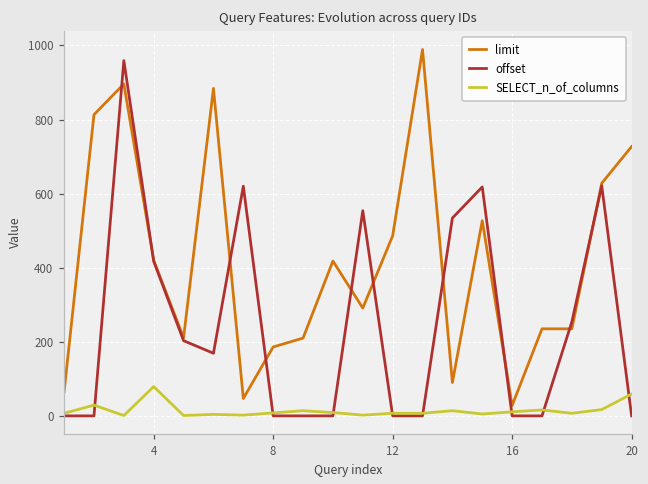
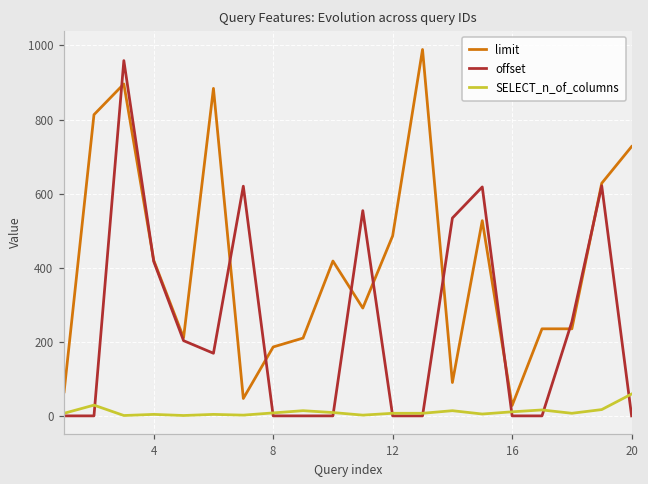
  {
    "limit": {
      "8": 190,
      "12": 490,
      "16": 30,
      "20": 730
    },
    "offset": {
      "8": 0,
      "16": 0,
      "20": 0
    },
    "SELECT_n_of_columns": {
-     "4": 80,
+     "4": 0,
      "8": 10,
      "16": 10,
      "20": 60
    }
  }
